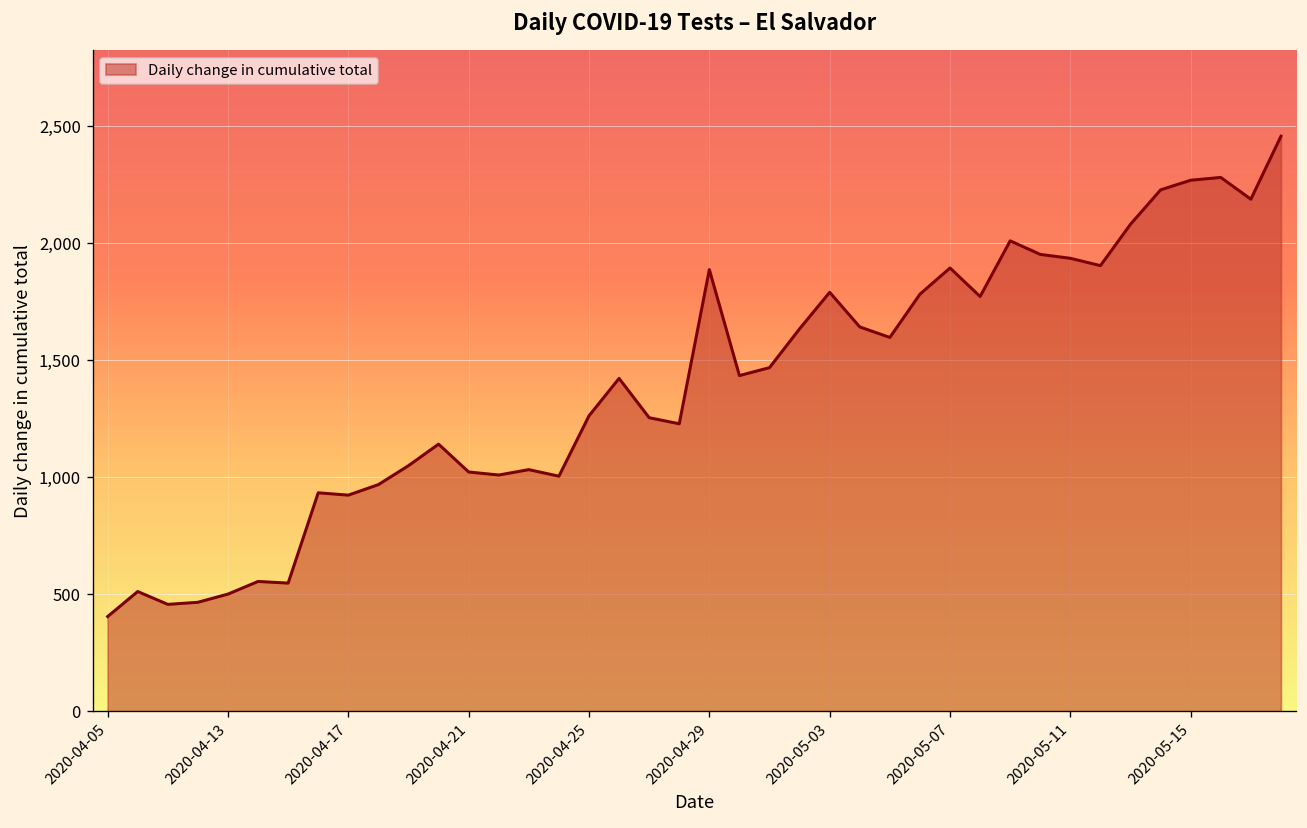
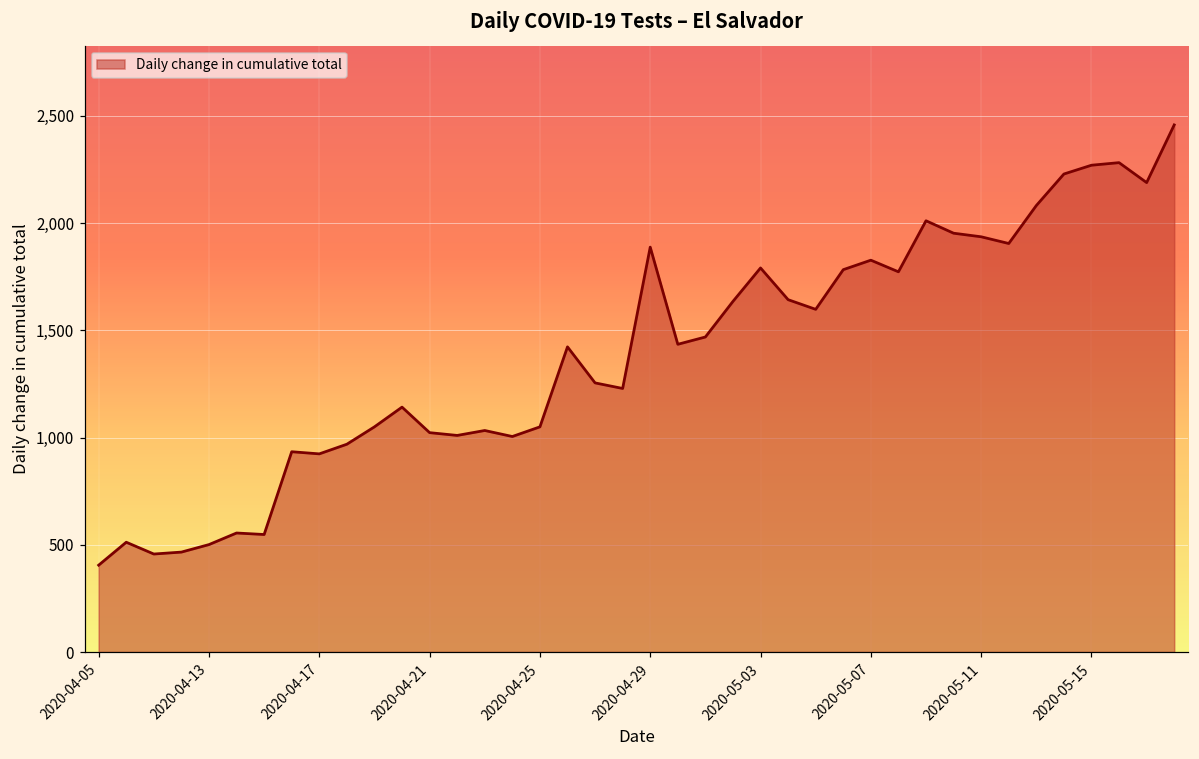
  {
    "2020-04-05": "410",
    "2020-04-13": "500",
    "2020-04-17": "920",
    "2020-04-21": "1,020",
-   "2020-04-25": "1,260",
+   "2020-04-25": "1,050",
    "2020-04-29": "1,890",
    "2020-05-03": "1,790",
-   "2020-05-07": "1,900",
+   "2020-05-07": "1,830",
    "2020-05-11": "1,940",
    "2020-05-15": "2,270"
  }
